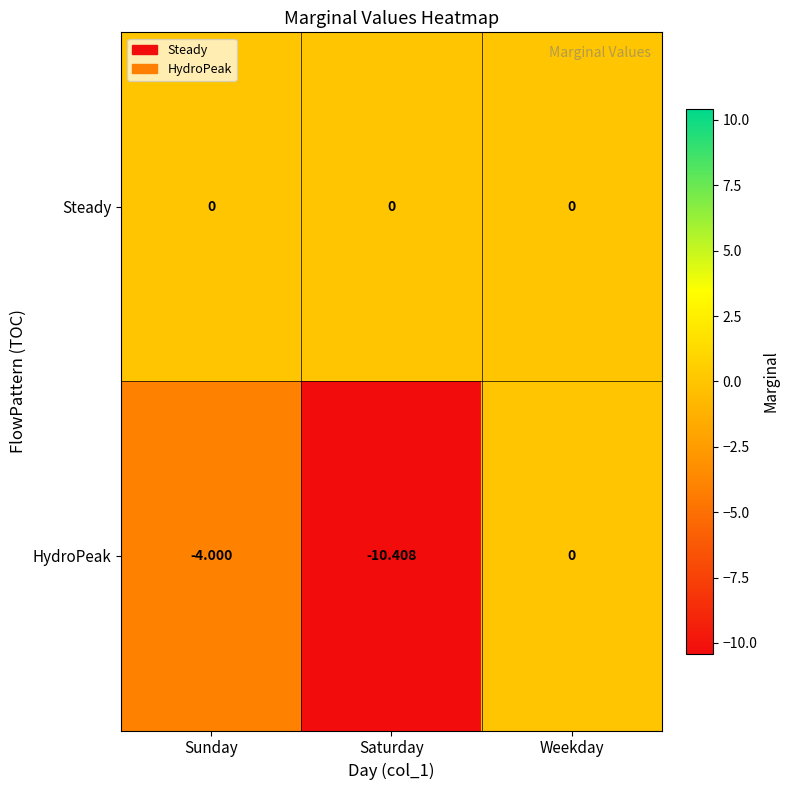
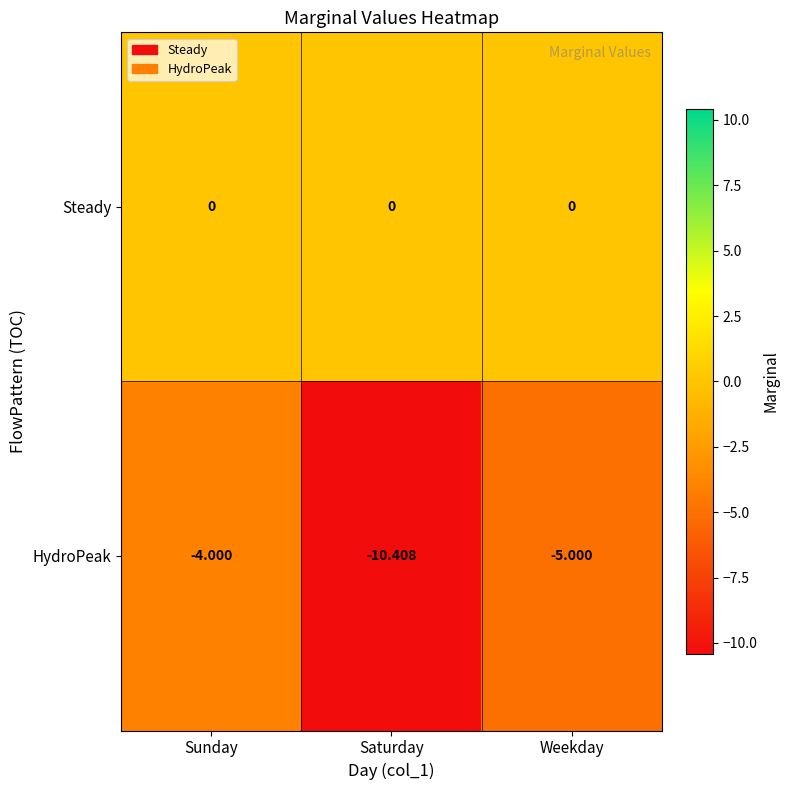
  {
    "Steady": {
      "Sunday": 0,
      "Saturday": 0
    },
    "HydroPeak": {
      "Sunday": -4.000,
      "Saturday": -10.408,
-     "Weekday": 0
+     "Weekday": -5.000
    }
  }
